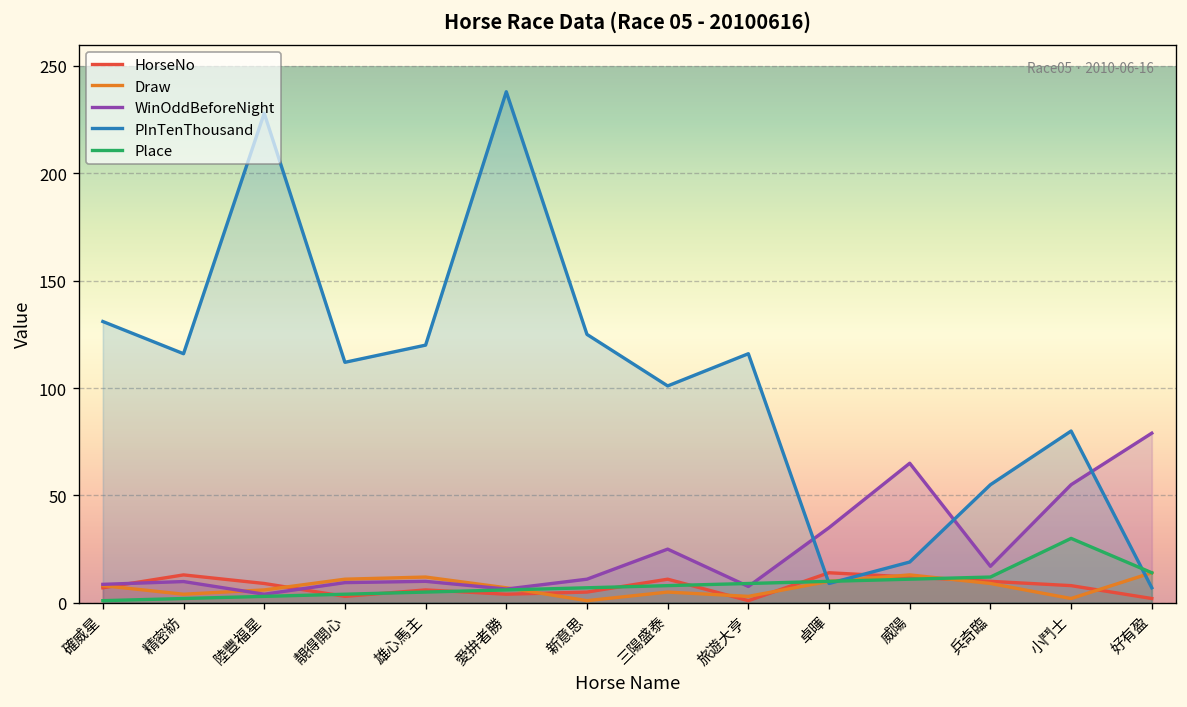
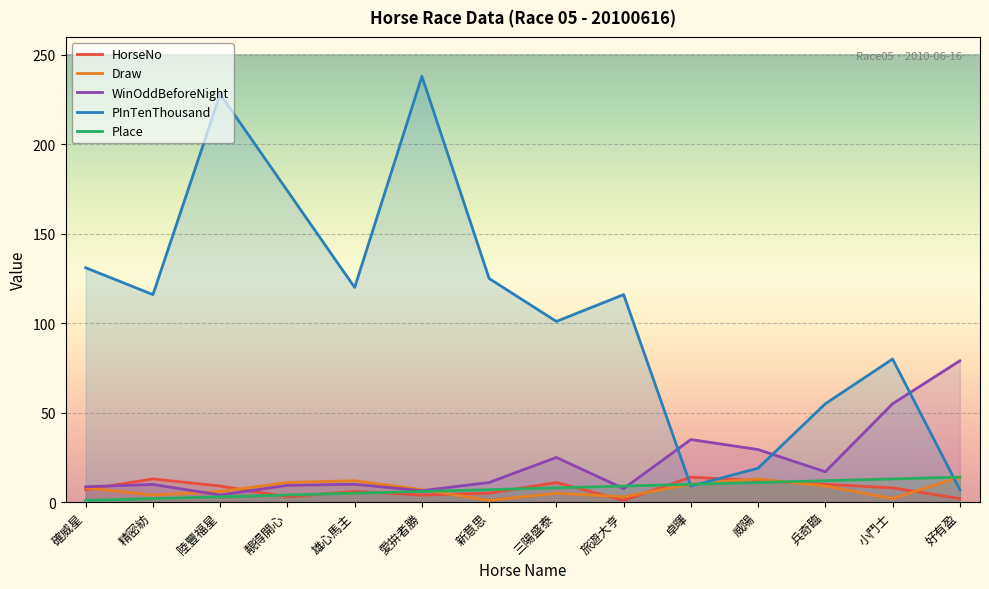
  {
    "WinOddBeforeNight": {
      "精密紡": 10,
      "靚得開心": 9,
      "雄心馬主": 10,
      "新意思": 11,
      "三陽盛泰": 25,
      "卓暉": 35,
-     "威陽": 65,
+     "威陽": 29,
      "兵奇臨": 17,
      "小鬥士": 55,
      "好有盈": 79
    },
    "PInTenThousand": {
      "確威星": 131,
      "精密紡": 116,
-     "靚得開心": 112,
+     "靚得開心": 174,
      "雄心馬主": 120,
      "愛拚者勝": 238,
      "新意思": 125,
      "三陽盛泰": 101,
      "旅遊大亨": 116,
      "威陽": 19,
      "兵奇臨": 55,
      "小鬥士": 80,
      "好有盈": 7
    },
    "Place": {
      "確威星": 1,
      "精密紡": 2,
      "新意思": 7,
      "三陽盛泰": 8,
      "兵奇臨": 12,
-     "小鬥士": 30
+     "小鬥士": 13
    }
  }
